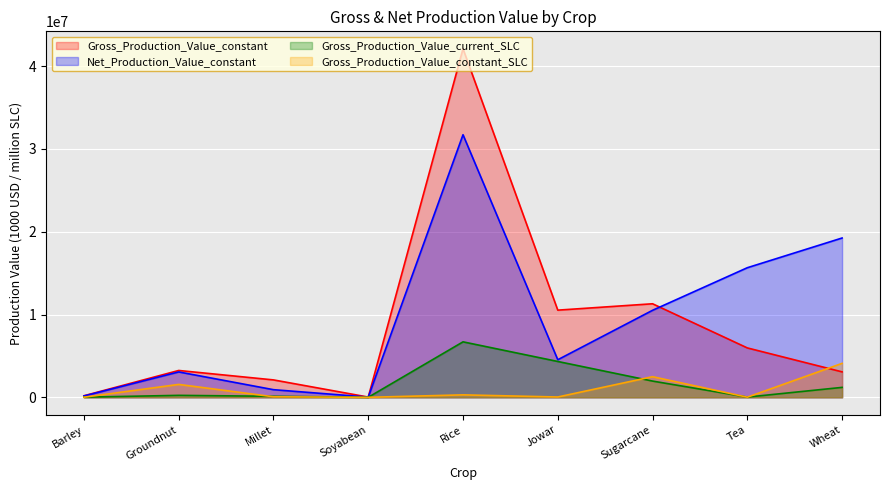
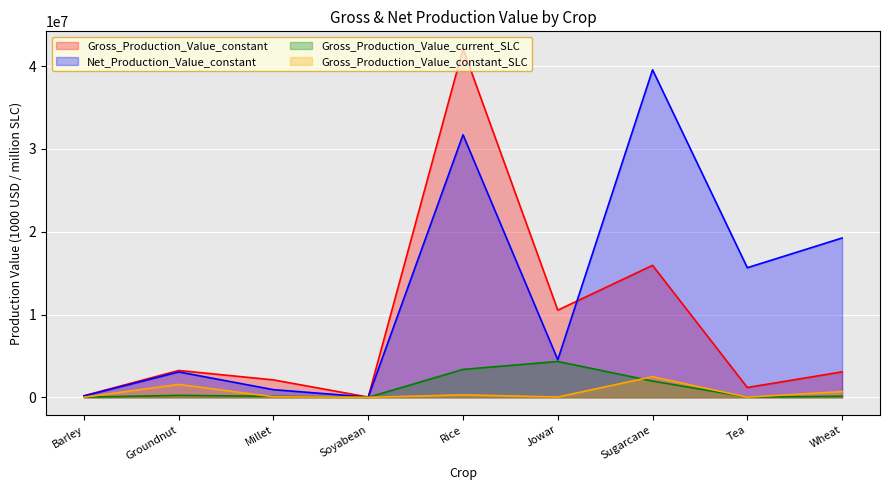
  {
    "Gross_Production_Value_constant": {
      "Millet": 2000000,
      "Jowar": 11000000,
-     "Sugarcane": 11000000,
-     "Tea": 6000000,
+     "Sugarcane": 16000000,
+     "Tea": 1000000,
      "Wheat": 3000000
    },
    "Net_Production_Value_constant": {
      "Millet": 1000000,
      "Rice": 32000000,
-     "Sugarcane": 11000000,
+     "Sugarcane": 40000000,
      "Tea": 16000000,
      "Wheat": 19000000
    },
    "Gross_Production_Value_current_SLC": {
      "Groundnut": 0,
-     "Rice": 7000000,
+     "Rice": 3000000,
      "Sugarcane": 2000000,
-     "Wheat": 1000000
+     "Wheat": 0
    },
    "Gross_Production_Value_constant_SLC": {
      "Groundnut": 2000000,
      "Rice": 0,
      "Jowar": 0,
      "Sugarcane": 2000000,
-     "Wheat": 4000000
+     "Wheat": 1000000
    }
  }
